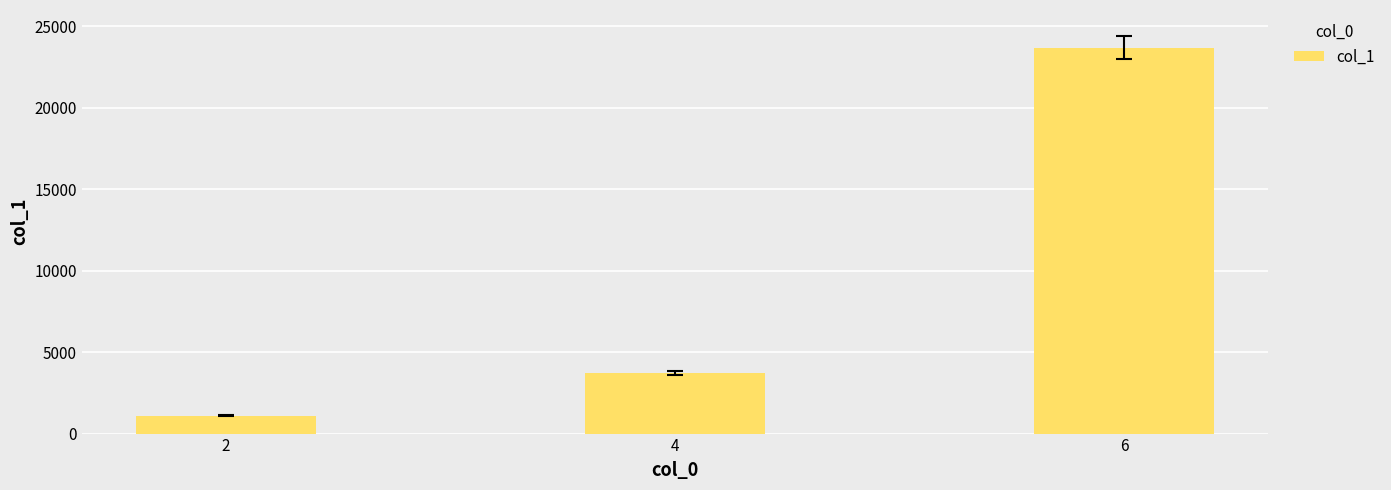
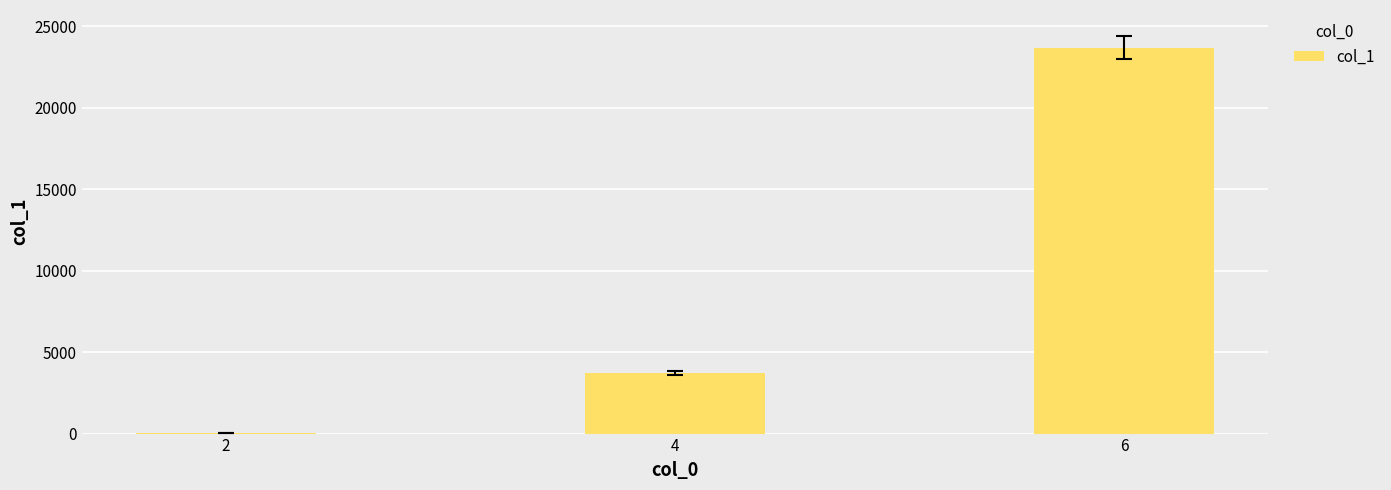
  {
    "col_1": {
-     "2": 1100,
+     "2": 0,
      "4": 3700,
      "6": 23700
    }
  }
